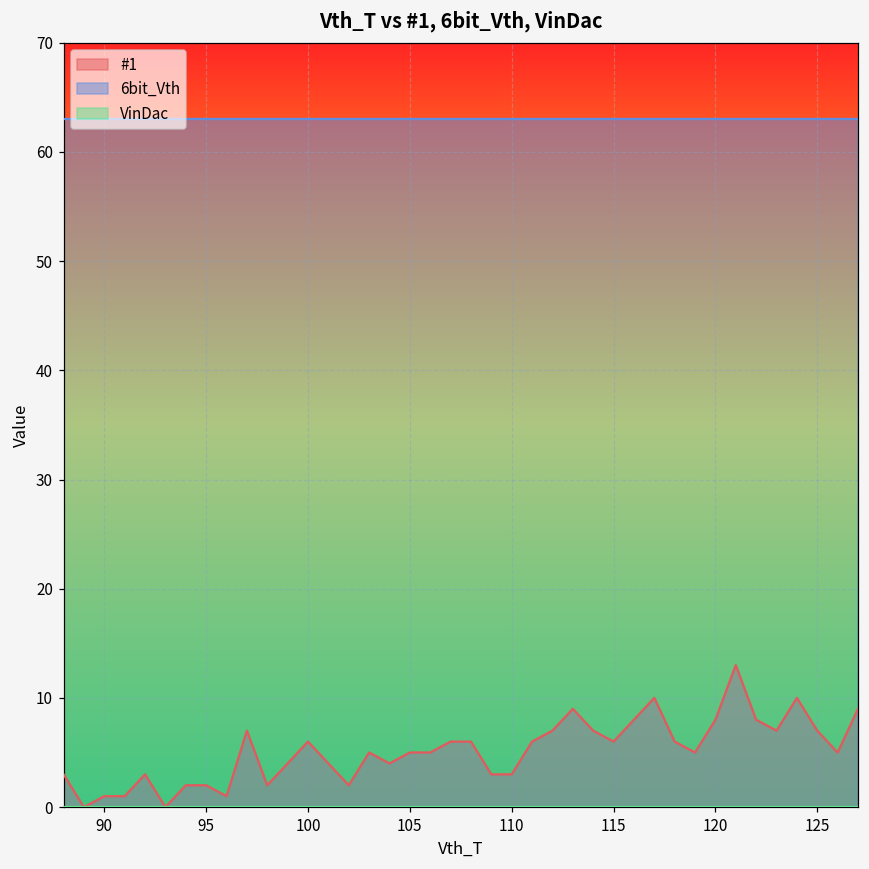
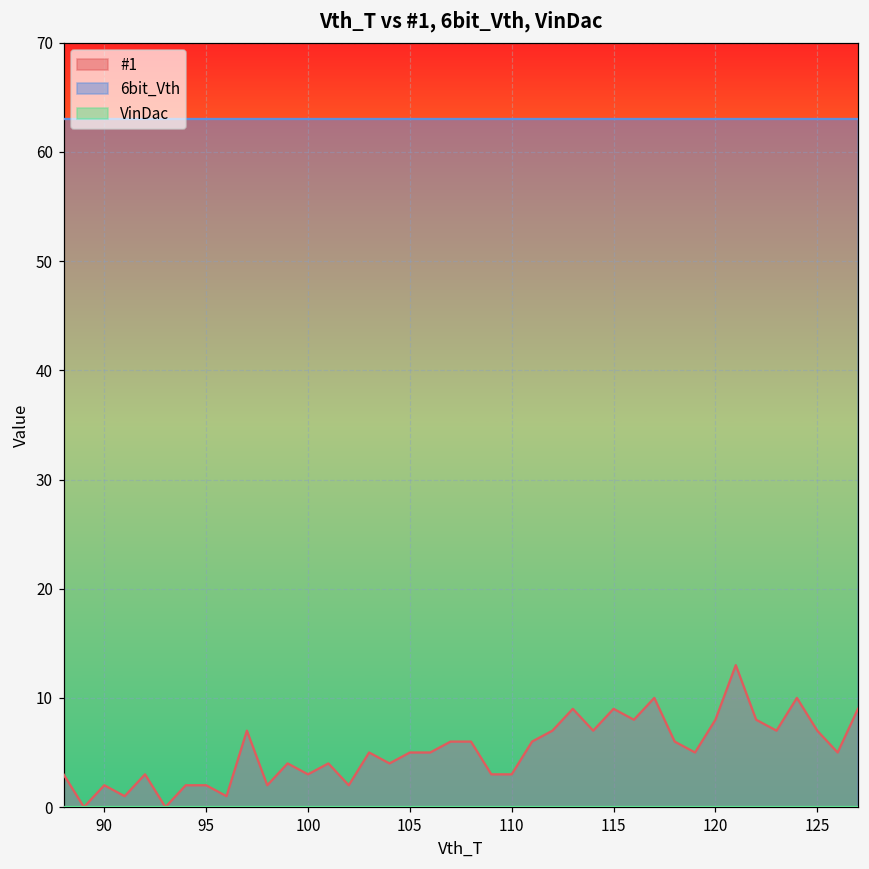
  {
    "#1": {
-     "90": 1,
+     "90": 2,
      "95": 2,
-     "100": 6,
+     "100": 3,
      "105": 5,
      "110": 3,
-     "115": 6,
+     "115": 9,
      "120": 8,
      "125": 7
    },
    "6bit_Vth": {
      "95": 63,
      "100": 63,
      "105": 63,
      "110": 63,
      "115": 63,
      "120": 63,
      "125": 63
    },
    "VinDac": {
      "90": 0,
      "95": 0,
      "100": 0,
      "105": 0,
      "110": 0,
      "115": 0,
      "120": 0,
      "125": 0
    }
  }
